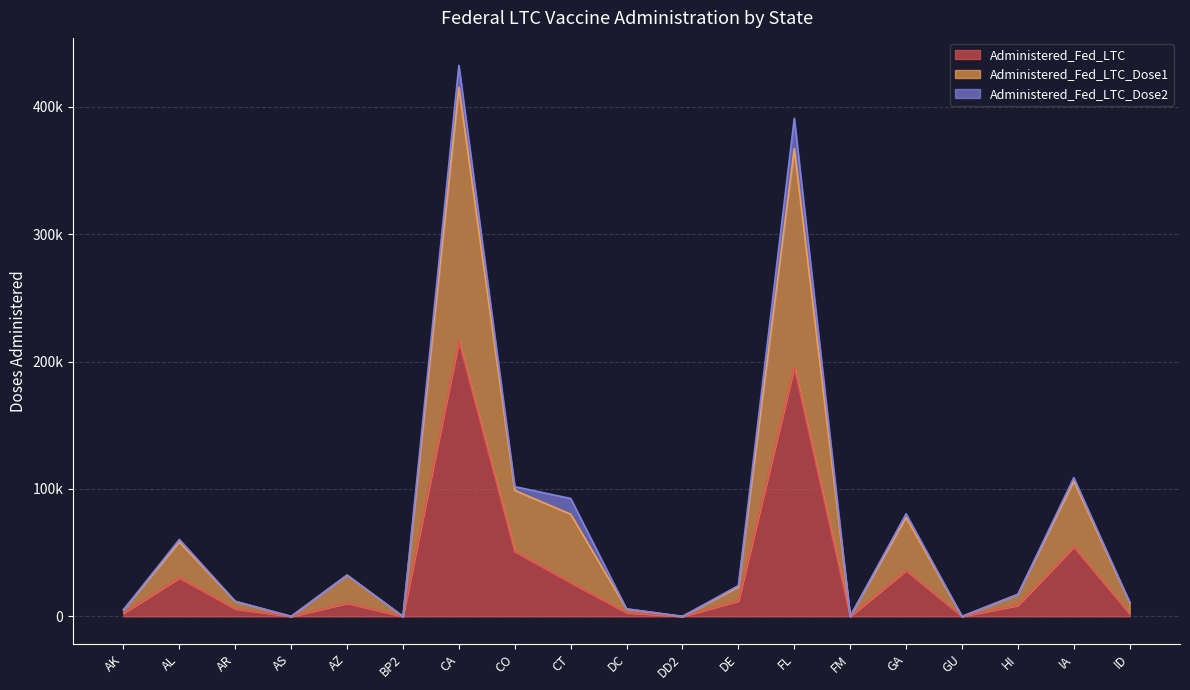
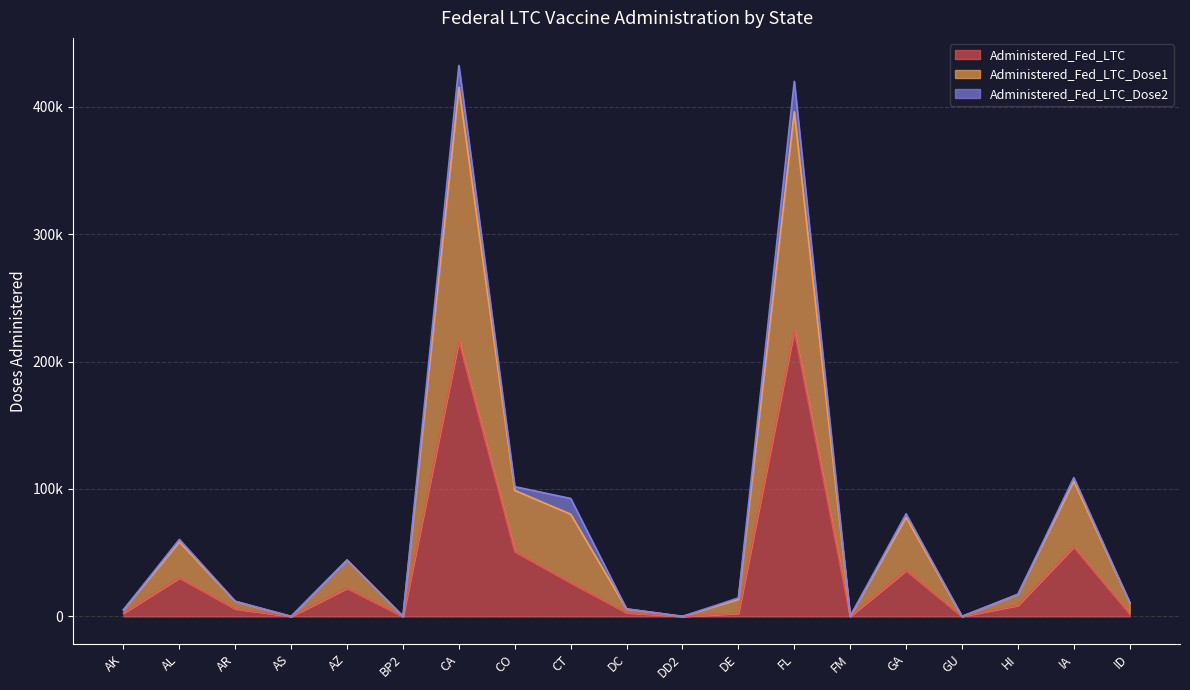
  {
    "Administered_Fed_LTC": {
      "AK": 3000,
      "AL": 30000,
      "AR": 6000,
-     "AZ": 10000,
+     "AZ": 22000,
      "CA": 216000,
      "CO": 51000,
      "CT": 27000,
      "DC": 3000,
-     "DE": 12000,
-     "FL": 196000,
+     "DE": 2000,
+     "FL": 225000,
      "GA": 36000,
      "HI": 9000,
      "IA": 55000,
      "ID": 2000
    },
    "Administered_Fed_LTC_Dose1": {
      "CA": 199000,
      "CO": 48000,
      "CT": 54000,
      "FL": 171000,
      "GA": 42000,
      "IA": 52000
    },
    "Administered_Fed_LTC_Dose2": {
      "CA": 17000,
      "CO": 3000,
      "CT": 12000,
      "FL": 24000,
      "GA": 3000,
      "IA": 3000
    }
  }
